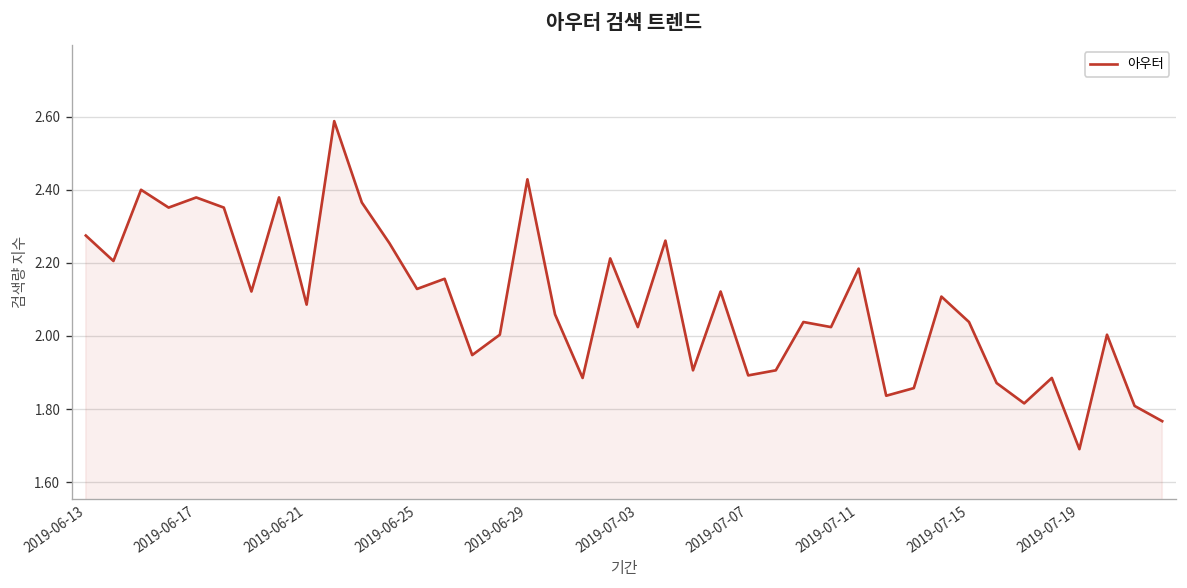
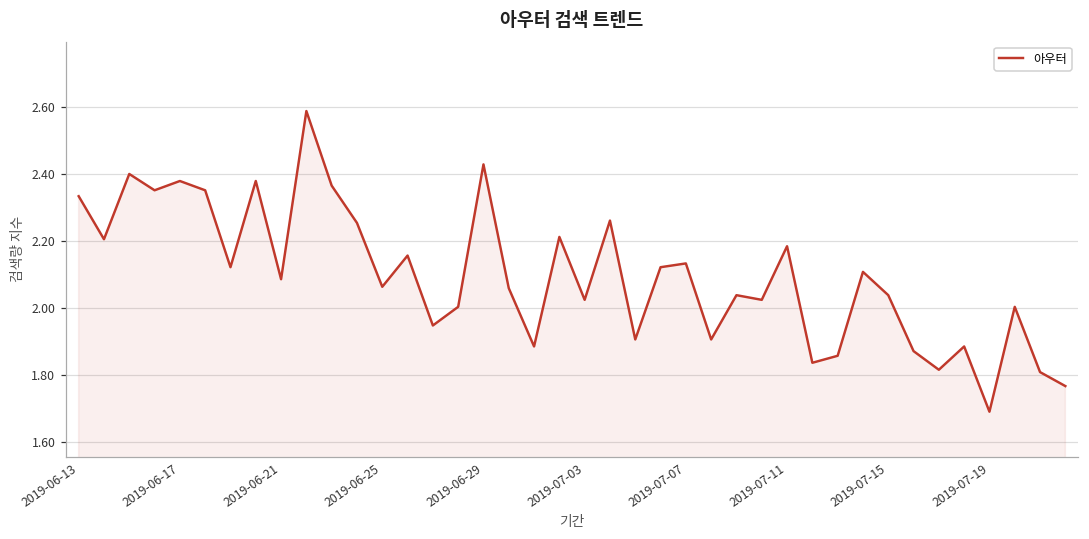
  {
-   "2019-06-13": 2.27,
+   "2019-06-13": 2.33,
    "2019-06-17": 2.38,
    "2019-06-21": 2.09,
-   "2019-06-25": 2.13,
+   "2019-06-25": 2.06,
    "2019-06-29": 2.43,
    "2019-07-03": 2.02,
-   "2019-07-07": 1.89,
+   "2019-07-07": 2.13,
    "2019-07-11": 2.18,
    "2019-07-15": 2.04,
    "2019-07-19": 1.69
  }
